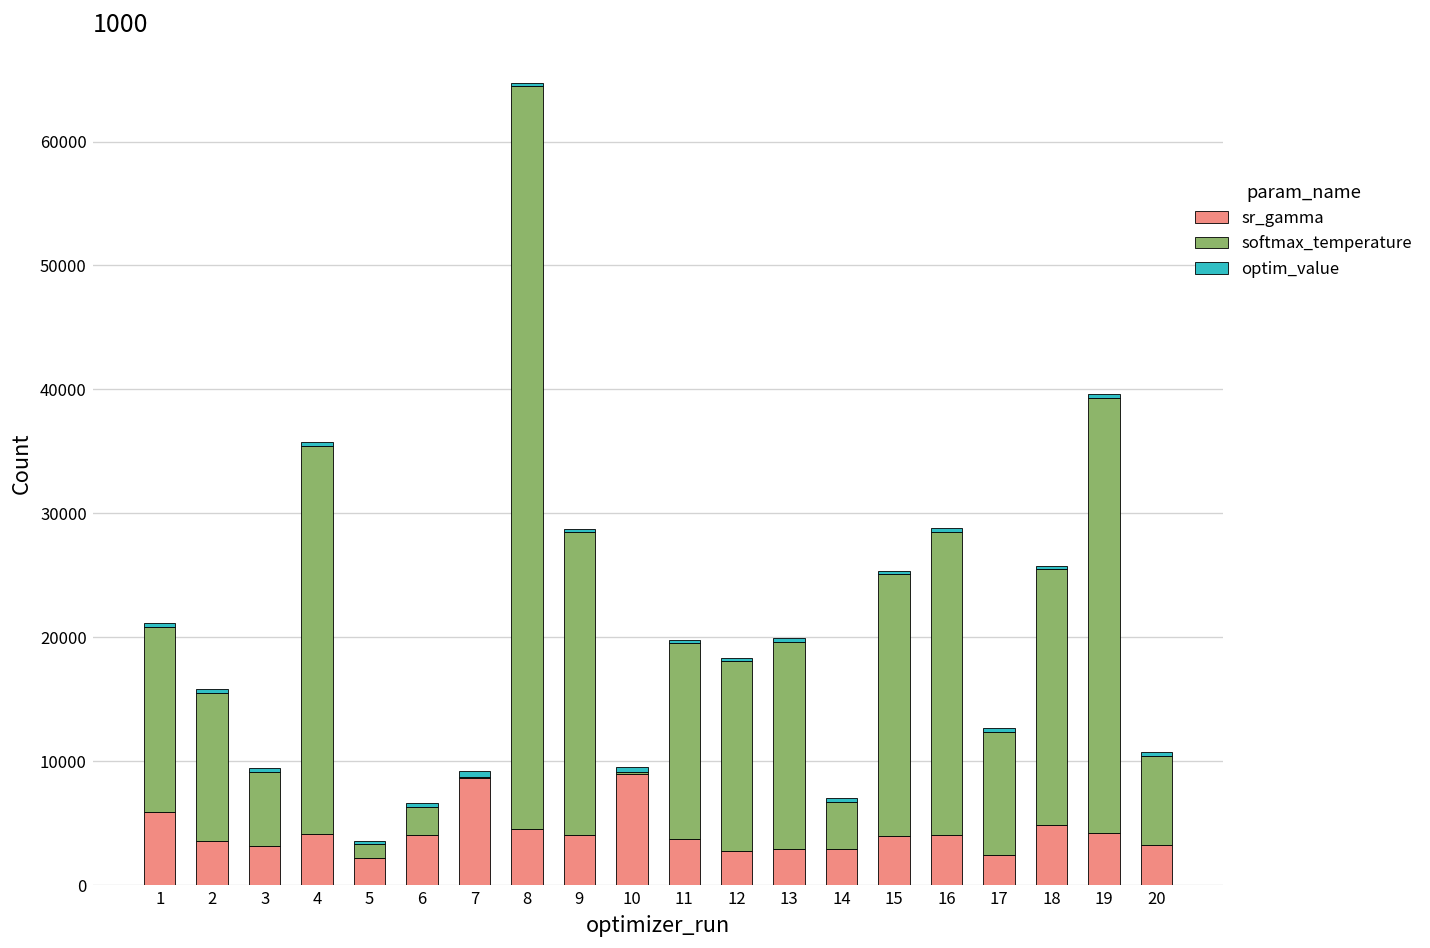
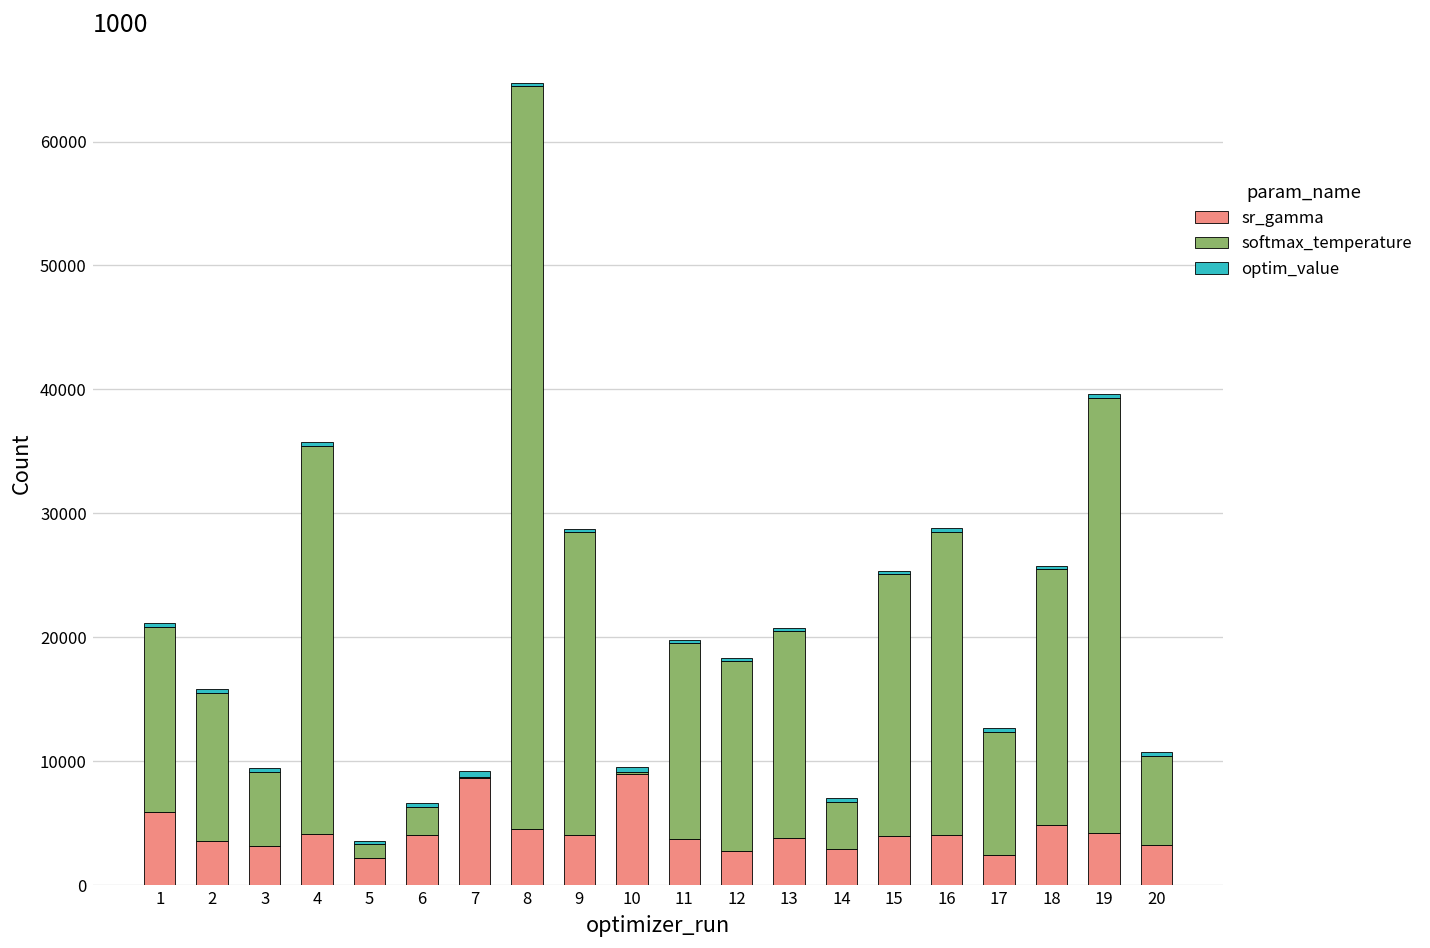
  {
    "sr_gamma": {
      "1": 5900,
      "2": 3600,
      "3": 3200,
      "4": 4200,
      "5": 2200,
      "6": 4100,
      "7": 8700,
      "8": 4600,
      "9": 4000,
      "10": 9000,
      "11": 3700,
      "12": 2700,
-     "13": 2900,
+     "13": 3800,
      "14": 2900,
      "15": 3900,
      "16": 4000,
      "17": 2400,
      "18": 4900,
      "19": 4200,
      "20": 3300
    },
    "softmax_temperature": {
      "1": 15000,
      "2": 11900,
      "3": 6000,
      "4": 31300,
      "5": 1100,
      "6": 2300,
      "8": 59900,
      "9": 24400,
      "11": 15800,
      "12": 15300,
      "13": 16700,
      "14": 3800,
      "15": 21100,
      "16": 24500,
      "17": 10000,
      "18": 20600,
      "19": 35100,
      "20": 7200
    },
    "optim_value": {
      "1": 300,
      "2": 300,
      "3": 300,
      "4": 300,
      "5": 300,
      "6": 300,
      "7": 400,
      "8": 300,
      "9": 300,
      "10": 400,
      "11": 300,
      "12": 300,
      "13": 300,
      "14": 300,
      "15": 300,
      "16": 300,
      "17": 300,
      "18": 300,
      "19": 300,
      "20": 300
    }
  }
